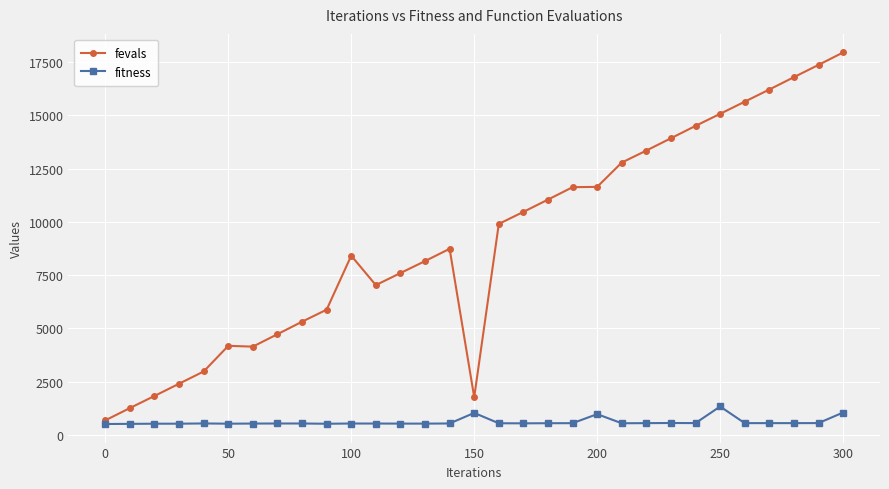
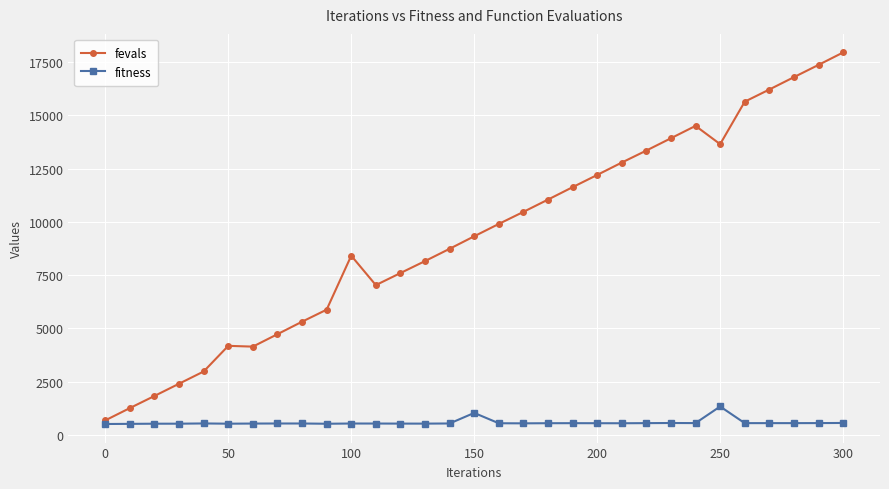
  {
    "fevals": {
      "0": 700,
      "50": 4200,
      "100": 8400,
-     "150": 1800,
-     "200": 11600,
-     "250": 15100,
+     "150": 9300,
+     "200": 12200,
+     "250": 13700,
      "300": 18000
    },
    "fitness": {
      "0": 500,
      "50": 500,
      "100": 500,
      "150": 1000,
-     "200": 1000,
+     "200": 600,
      "250": 1300,
-     "300": 1100
+     "300": 600
    }
  }
